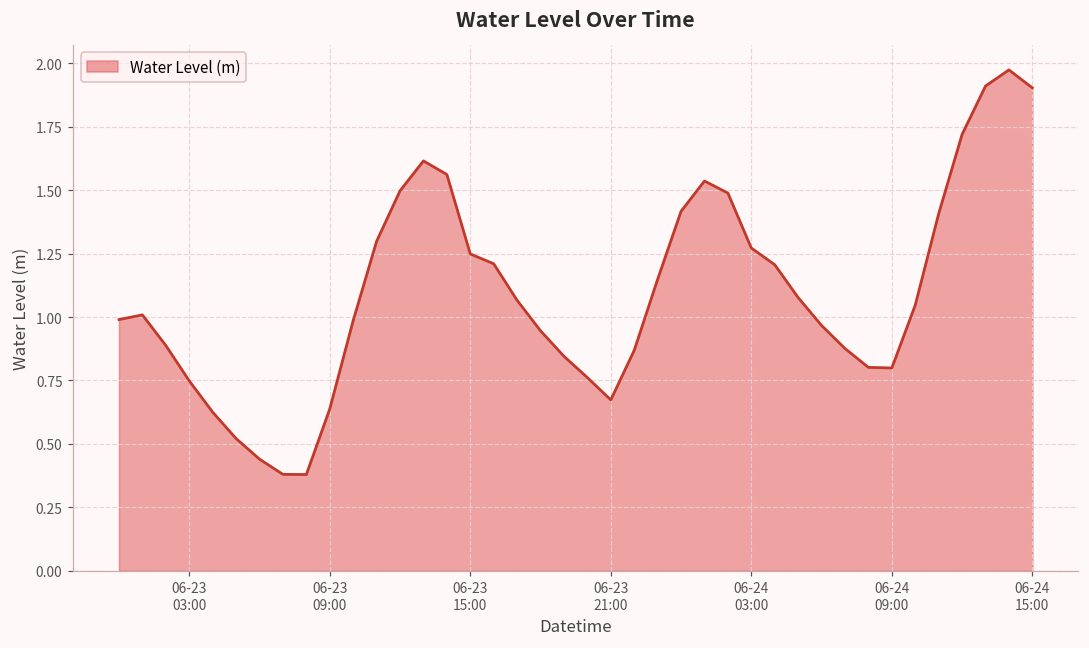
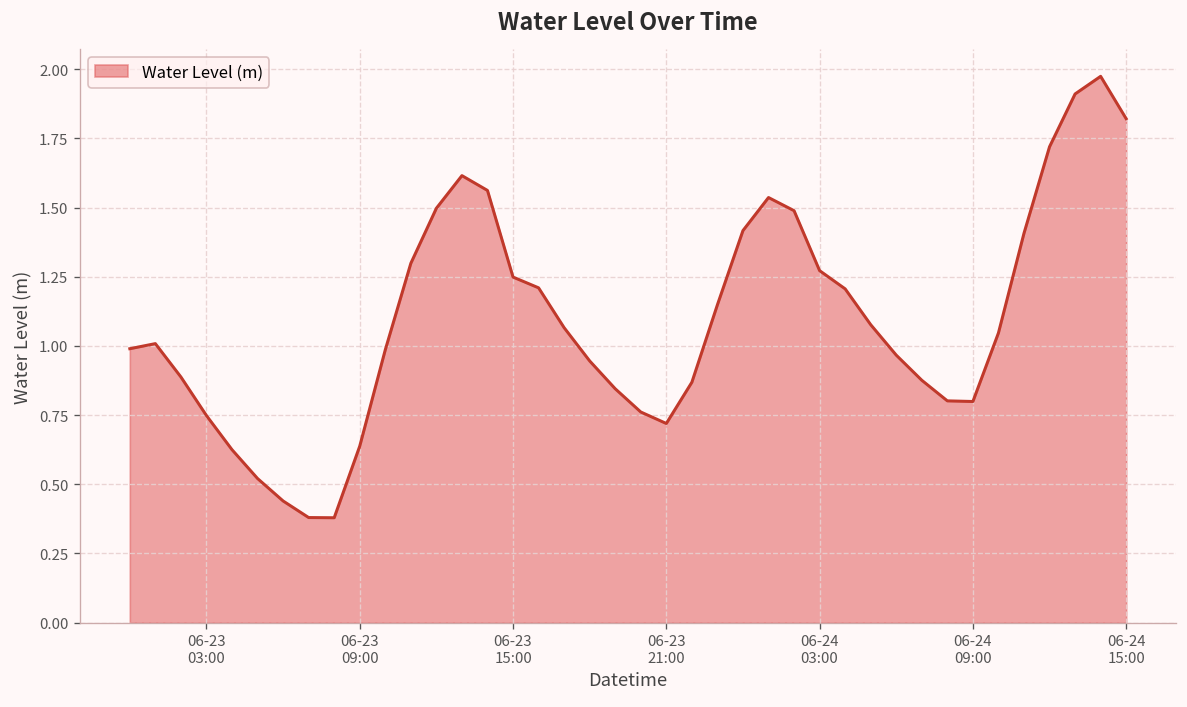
  {
    "06-23 03:00": 0.75,
    "06-23 09:00": 0.64,
    "06-23 15:00": 1.25,
-   "06-23 21:00": 0.67,
+   "06-23 21:00": 0.72,
    "06-24 03:00": 1.27,
    "06-24 09:00": 0.80,
-   "06-24 15:00": 1.90
+   "06-24 15:00": 1.82
  }
